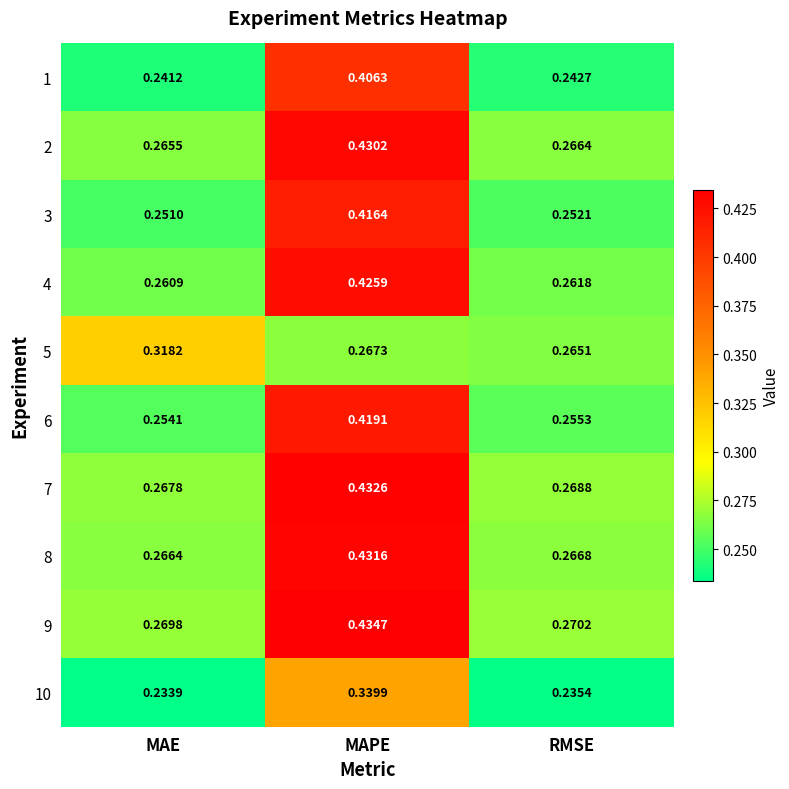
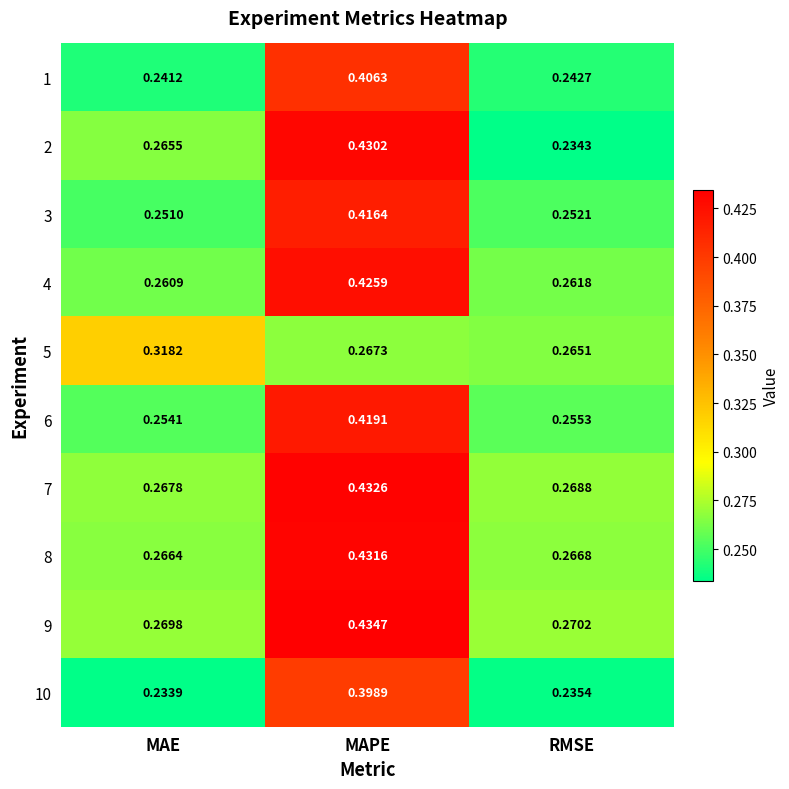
  {
    "1": {
      "MAE": 0.2412,
      "MAPE": 0.4063,
      "RMSE": 0.2427
    },
    "2": {
      "MAE": 0.2655,
      "MAPE": 0.4302,
-     "RMSE": 0.2664
+     "RMSE": 0.2343
    },
    "3": {
      "MAE": 0.2510,
      "MAPE": 0.4164,
      "RMSE": 0.2521
    },
    "4": {
      "MAE": 0.2609,
      "MAPE": 0.4259,
      "RMSE": 0.2618
    },
    "5": {
      "MAE": 0.3182,
      "MAPE": 0.2673,
      "RMSE": 0.2651
    },
    "6": {
      "MAE": 0.2541,
      "MAPE": 0.4191,
      "RMSE": 0.2553
    },
    "7": {
      "MAE": 0.2678,
      "MAPE": 0.4326,
      "RMSE": 0.2688
    },
    "8": {
      "MAE": 0.2664,
      "MAPE": 0.4316,
      "RMSE": 0.2668
    },
    "9": {
      "MAE": 0.2698,
      "MAPE": 0.4347,
      "RMSE": 0.2702
    },
    "10": {
      "MAE": 0.2339,
-     "MAPE": 0.3399,
+     "MAPE": 0.3989,
      "RMSE": 0.2354
    }
  }
